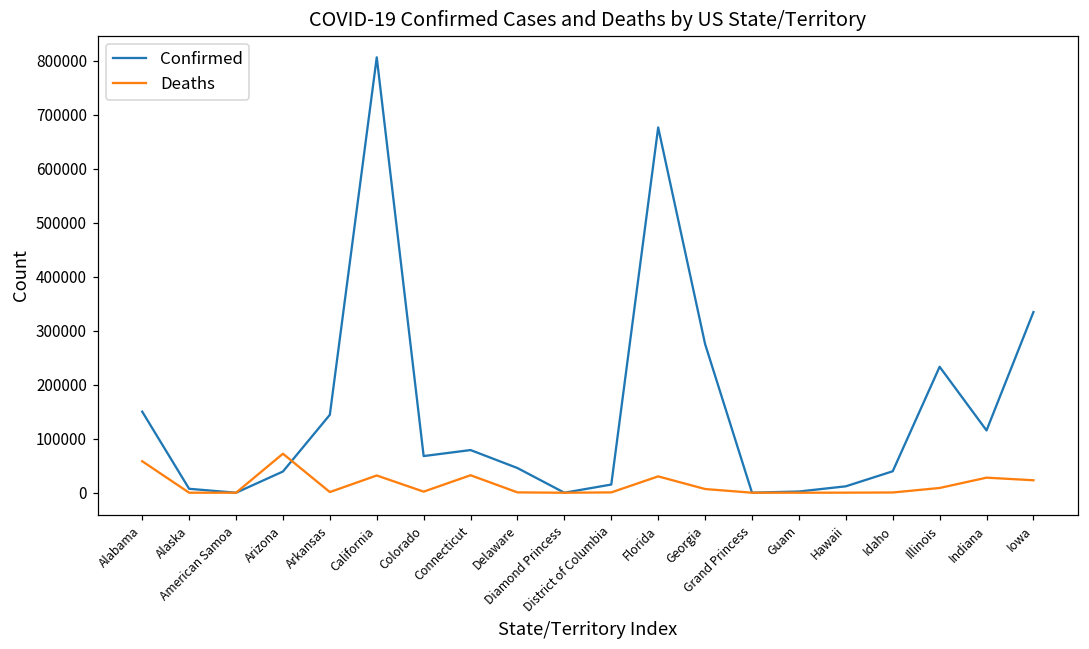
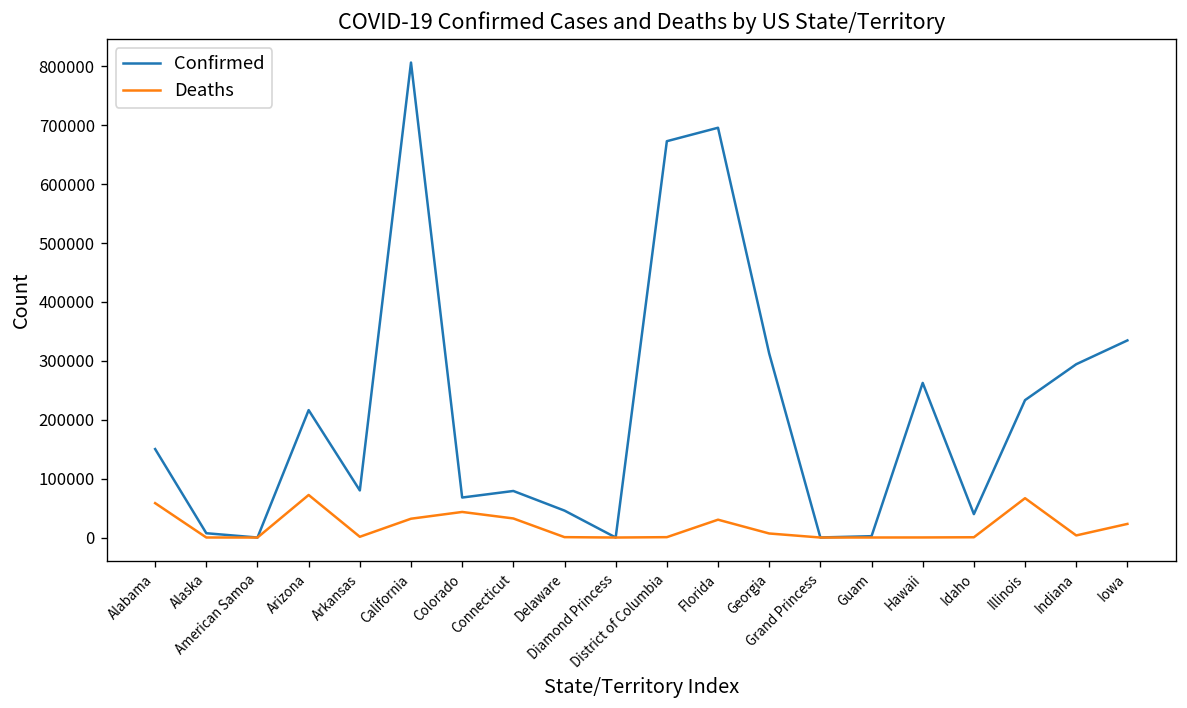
  {
    "Confirmed": {
      "Alabama": 150000,
      "Alaska": 10000,
-     "Arizona": 40000,
-     "Arkansas": 140000,
+     "Arizona": 220000,
+     "Arkansas": 80000,
      "California": 810000,
      "Colorado": 70000,
      "Connecticut": 80000,
      "Delaware": 50000,
-     "District of Columbia": 20000,
-     "Florida": 680000,
-     "Georgia": 280000,
-     "Hawaii": 10000,
+     "District of Columbia": 670000,
+     "Florida": 700000,
+     "Georgia": 310000,
+     "Hawaii": 260000,
      "Idaho": 40000,
      "Illinois": 230000,
-     "Indiana": 120000,
+     "Indiana": 290000,
      "Iowa": 330000
    },
    "Deaths": {
      "Alabama": 60000,
      "Alaska": 0,
      "Arizona": 70000,
      "Arkansas": 0,
      "California": 30000,
-     "Colorado": 0,
+     "Colorado": 40000,
      "Connecticut": 30000,
      "Delaware": 0,
      "District of Columbia": 0,
      "Florida": 30000,
      "Georgia": 10000,
      "Hawaii": 0,
      "Idaho": 0,
-     "Illinois": 10000,
-     "Indiana": 30000,
+     "Illinois": 70000,
+     "Indiana": 0,
      "Iowa": 20000
    }
  }
